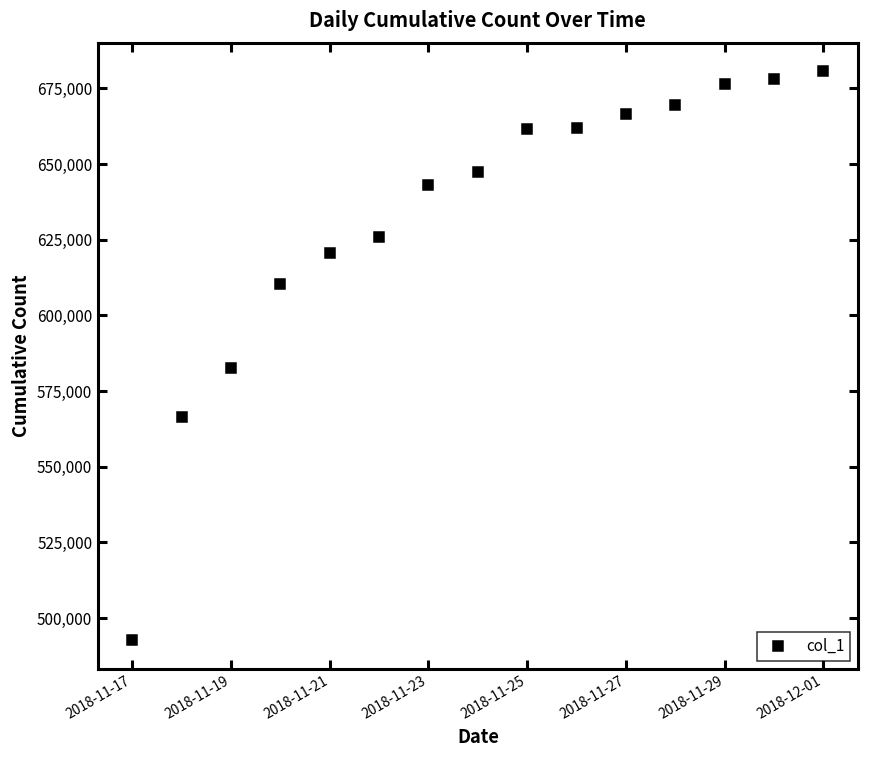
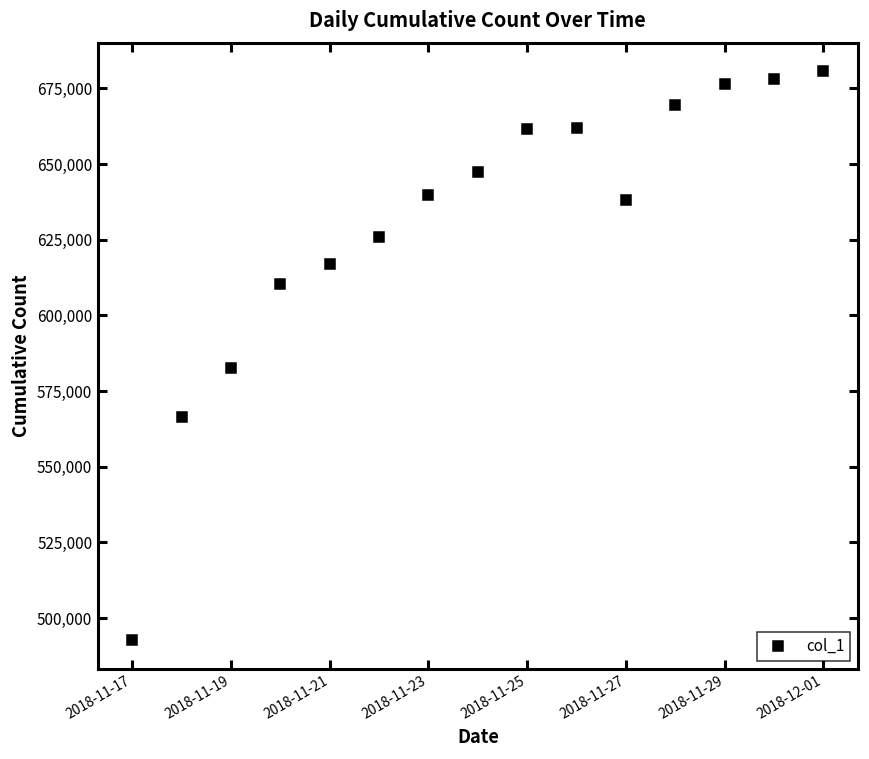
  {
    "2018-11-17": "493,000",
    "2018-11-19": "583,000",
-   "2018-11-21": "621,000",
-   "2018-11-23": "643,000",
+   "2018-11-21": "617,000",
+   "2018-11-23": "640,000",
    "2018-11-25": "662,000",
-   "2018-11-27": "667,000",
+   "2018-11-27": "638,000",
    "2018-11-29": "676,000",
    "2018-12-01": "681,000"
  }
